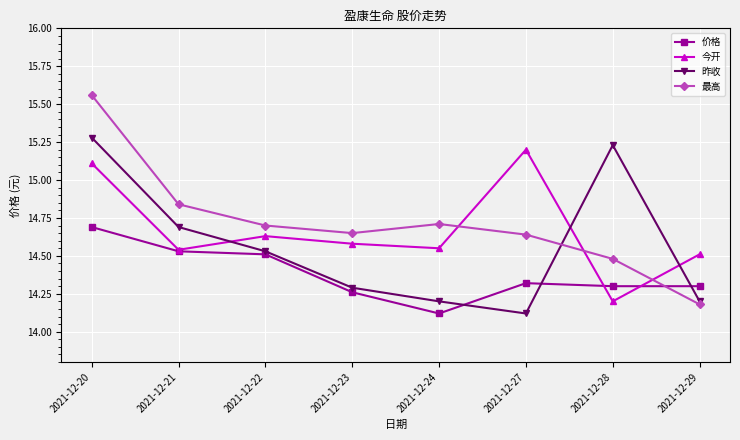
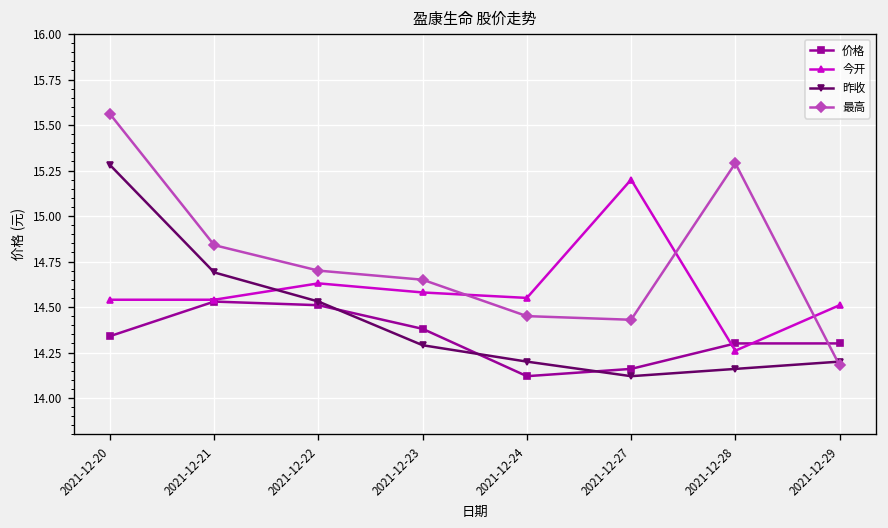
  {
    "价格": {
-     "2021-12-20": 14.69,
+     "2021-12-20": 14.34,
      "2021-12-22": 14.51,
-     "2021-12-23": 14.26,
+     "2021-12-23": 14.38,
      "2021-12-24": 14.12,
-     "2021-12-27": 14.32,
+     "2021-12-27": 14.16,
      "2021-12-28": 14.30,
      "2021-12-29": 14.30
    },
    "今开": {
-     "2021-12-20": 15.11,
+     "2021-12-20": 14.54,
      "2021-12-22": 14.63,
      "2021-12-23": 14.58,
      "2021-12-24": 14.55,
      "2021-12-27": 15.20,
-     "2021-12-28": 14.20,
+     "2021-12-28": 14.26,
      "2021-12-29": 14.51
    },
    "昨收": {
      "2021-12-20": 15.28,
      "2021-12-21": 14.69,
      "2021-12-22": 14.53,
      "2021-12-23": 14.29,
      "2021-12-24": 14.20,
      "2021-12-27": 14.12,
-     "2021-12-28": 15.23,
+     "2021-12-28": 14.16,
      "2021-12-29": 14.20
    },
    "最高": {
      "2021-12-20": 15.56,
      "2021-12-21": 14.84,
      "2021-12-22": 14.70,
      "2021-12-23": 14.65,
-     "2021-12-24": 14.71,
-     "2021-12-27": 14.64,
-     "2021-12-28": 14.48,
+     "2021-12-24": 14.45,
+     "2021-12-27": 14.43,
+     "2021-12-28": 15.29,
      "2021-12-29": 14.18
    }
  }
